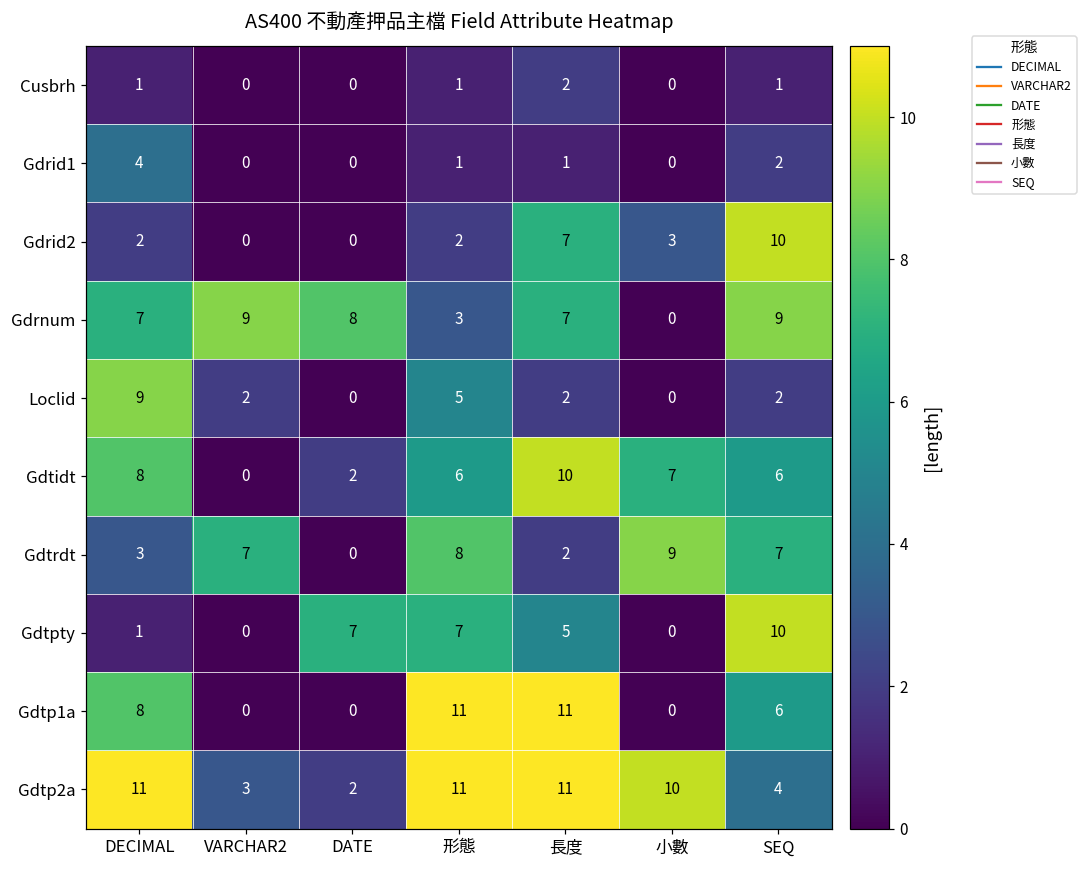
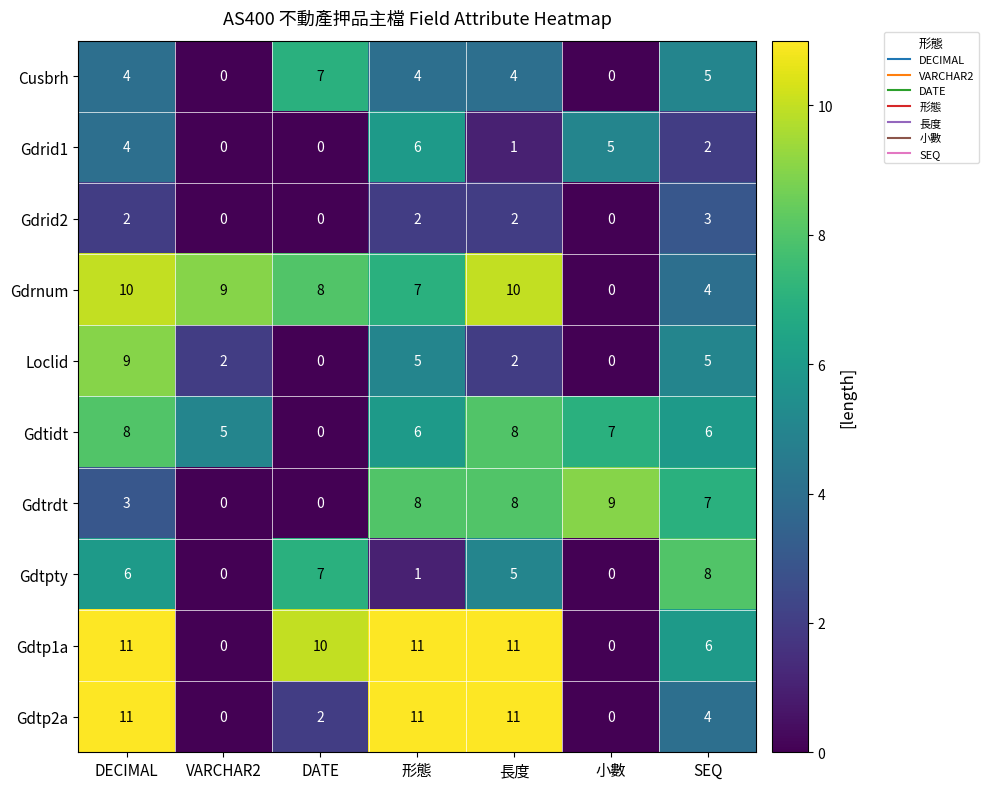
  {
    "Cusbrh": {
-     "DECIMAL": 1,
+     "DECIMAL": 4,
      "VARCHAR2": 0,
-     "DATE": 0,
-     "形態": 1,
-     "長度": 2,
+     "DATE": 7,
+     "形態": 4,
+     "長度": 4,
      "小數": 0,
-     "SEQ": 1
+     "SEQ": 5
    },
    "Gdrid1": {
      "DECIMAL": 4,
      "VARCHAR2": 0,
      "DATE": 0,
-     "形態": 1,
+     "形態": 6,
      "長度": 1,
-     "小數": 0,
+     "小數": 5,
      "SEQ": 2
    },
    "Gdrid2": {
      "DECIMAL": 2,
      "VARCHAR2": 0,
      "DATE": 0,
      "形態": 2,
-     "長度": 7,
-     "小數": 3,
-     "SEQ": 10
+     "長度": 2,
+     "小數": 0,
+     "SEQ": 3
    },
    "Gdrnum": {
-     "DECIMAL": 7,
+     "DECIMAL": 10,
      "VARCHAR2": 9,
      "DATE": 8,
-     "形態": 3,
-     "長度": 7,
+     "形態": 7,
+     "長度": 10,
      "小數": 0,
-     "SEQ": 9
+     "SEQ": 4
    },
    "Loclid": {
      "DECIMAL": 9,
      "VARCHAR2": 2,
      "DATE": 0,
      "形態": 5,
      "長度": 2,
      "小數": 0,
-     "SEQ": 2
+     "SEQ": 5
    },
    "Gdtidt": {
      "DECIMAL": 8,
-     "VARCHAR2": 0,
-     "DATE": 2,
+     "VARCHAR2": 5,
+     "DATE": 0,
      "形態": 6,
-     "長度": 10,
+     "長度": 8,
      "小數": 7,
      "SEQ": 6
    },
    "Gdtrdt": {
      "DECIMAL": 3,
-     "VARCHAR2": 7,
+     "VARCHAR2": 0,
      "DATE": 0,
      "形態": 8,
-     "長度": 2,
+     "長度": 8,
      "小數": 9,
      "SEQ": 7
    },
    "Gdtpty": {
-     "DECIMAL": 1,
+     "DECIMAL": 6,
      "VARCHAR2": 0,
      "DATE": 7,
-     "形態": 7,
+     "形態": 1,
      "長度": 5,
      "小數": 0,
-     "SEQ": 10
+     "SEQ": 8
    },
    "Gdtp1a": {
-     "DECIMAL": 8,
+     "DECIMAL": 11,
      "VARCHAR2": 0,
-     "DATE": 0,
+     "DATE": 10,
      "形態": 11,
      "長度": 11,
      "小數": 0,
      "SEQ": 6
    },
    "Gdtp2a": {
      "DECIMAL": 11,
-     "VARCHAR2": 3,
+     "VARCHAR2": 0,
      "DATE": 2,
      "形態": 11,
      "長度": 11,
-     "小數": 10,
+     "小數": 0,
      "SEQ": 4
    }
  }
